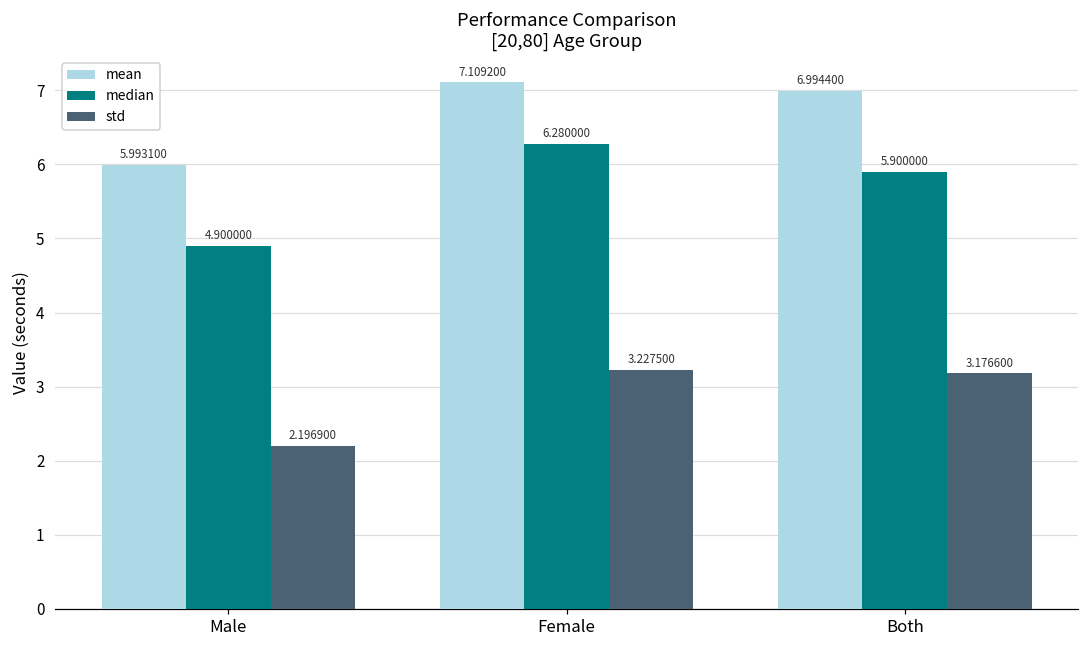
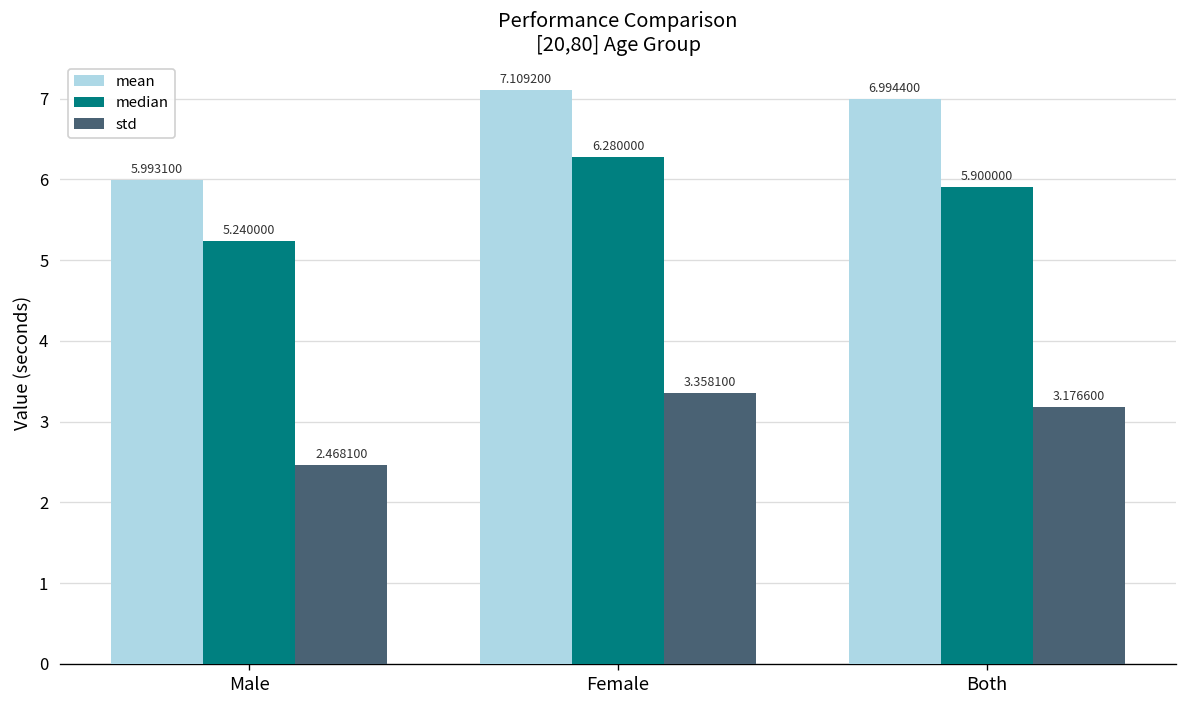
  {
    "mean": {
      "Male": 5.993100,
      "Female": 7.109200,
      "Both": 6.994400
    },
    "median": {
-     "Male": 4.900000,
+     "Male": 5.240000,
      "Female": 6.280000,
      "Both": 5.900000
    },
    "std": {
-     "Male": 2.196900,
-     "Female": 3.227500,
+     "Male": 2.468100,
+     "Female": 3.358100,
      "Both": 3.176600
    }
  }
